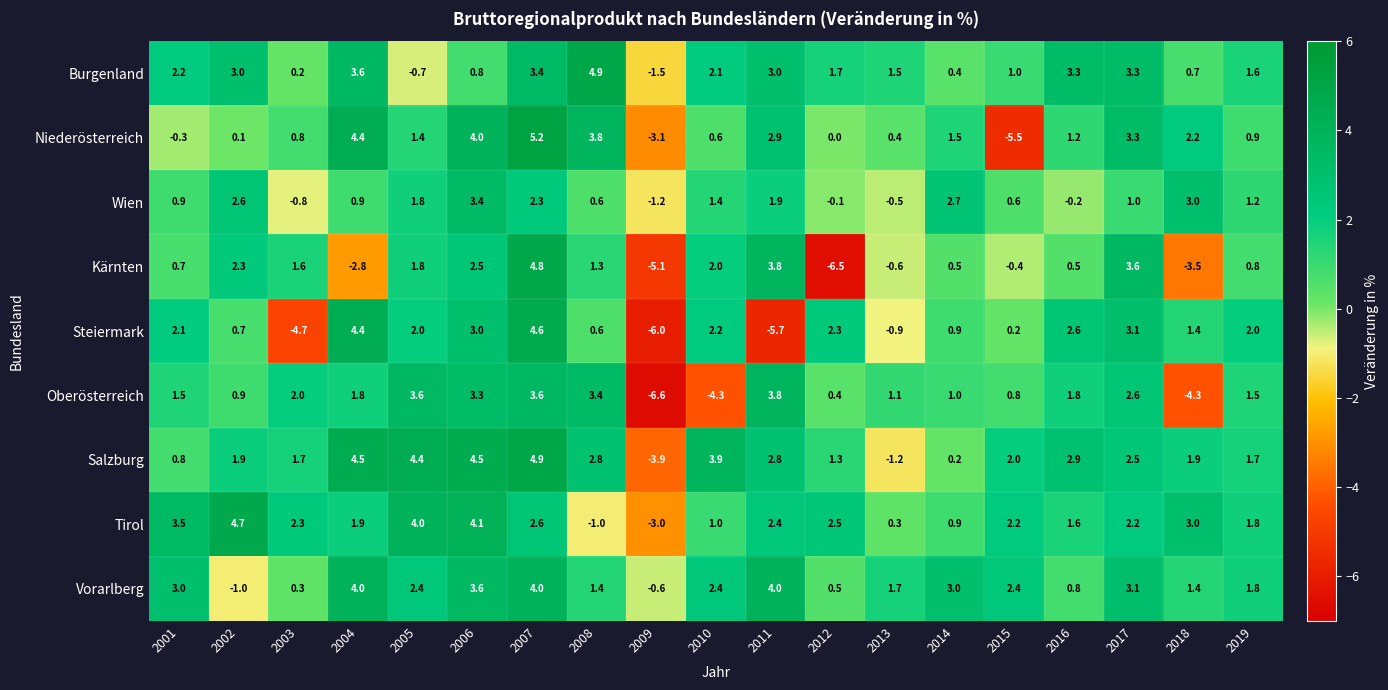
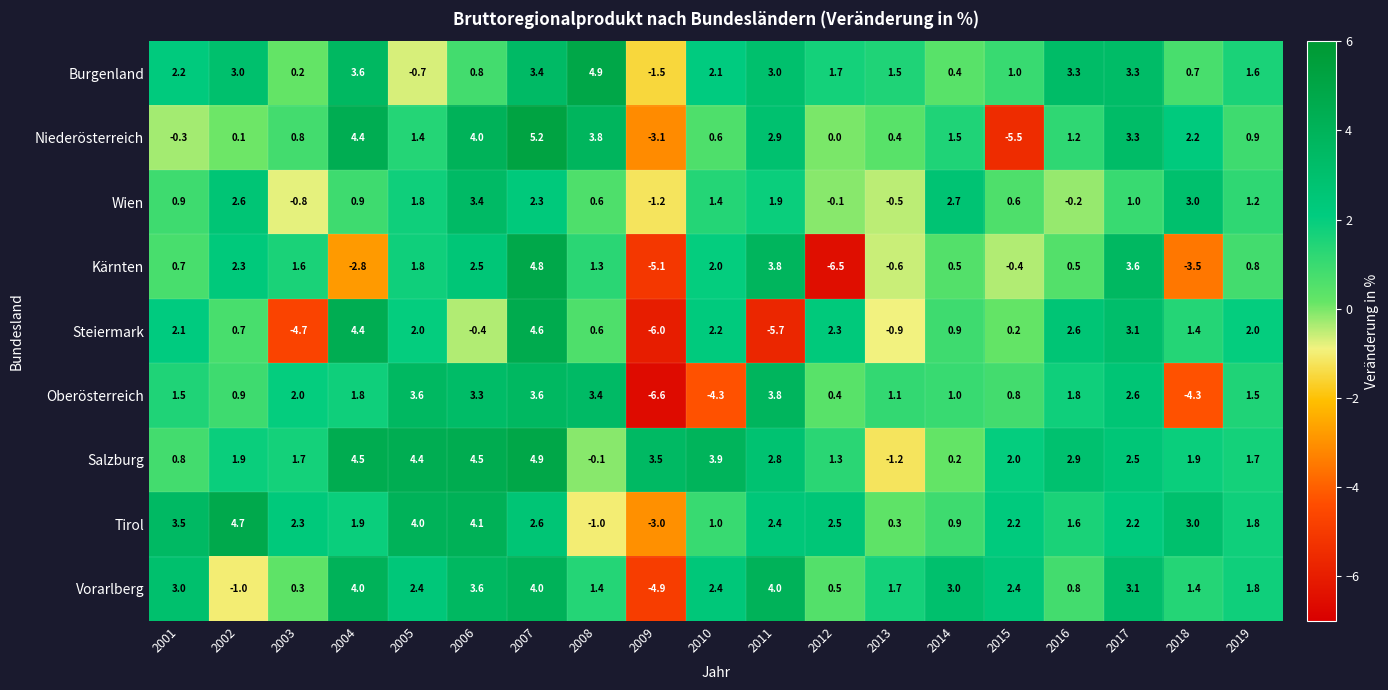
  {
    "Burgenland": {
      "2001": 2.2,
      "2002": 3.0,
      "2003": 0.2,
      "2004": 3.6,
      "2005": -0.7,
      "2006": 0.8,
      "2007": 3.4,
      "2008": 4.9,
      "2009": -1.5,
      "2010": 2.1,
      "2011": 3.0,
      "2012": 1.7,
      "2013": 1.5,
      "2014": 0.4,
      "2015": 1.0,
      "2016": 3.3,
      "2017": 3.3,
      "2018": 0.7,
      "2019": 1.6
    },
    "Niederösterreich": {
      "2001": -0.3,
      "2002": 0.1,
      "2003": 0.8,
      "2004": 4.4,
      "2005": 1.4,
      "2006": 4.0,
      "2007": 5.2,
      "2008": 3.8,
      "2009": -3.1,
      "2010": 0.6,
      "2011": 2.9,
      "2012": 0.0,
      "2013": 0.4,
      "2014": 1.5,
      "2015": -5.5,
      "2016": 1.2,
      "2017": 3.3,
      "2018": 2.2,
      "2019": 0.9
    },
    "Wien": {
      "2001": 0.9,
      "2002": 2.6,
      "2003": -0.8,
      "2004": 0.9,
      "2005": 1.8,
      "2006": 3.4,
      "2007": 2.3,
      "2008": 0.6,
      "2009": -1.2,
      "2010": 1.4,
      "2011": 1.9,
      "2012": -0.1,
      "2013": -0.5,
      "2014": 2.7,
      "2015": 0.6,
      "2016": -0.2,
      "2017": 1.0,
      "2018": 3.0,
      "2019": 1.2
    },
    "Kärnten": {
      "2001": 0.7,
      "2002": 2.3,
      "2003": 1.6,
      "2004": -2.8,
      "2005": 1.8,
      "2006": 2.5,
      "2007": 4.8,
      "2008": 1.3,
      "2009": -5.1,
      "2010": 2.0,
      "2011": 3.8,
      "2012": -6.5,
      "2013": -0.6,
      "2014": 0.5,
      "2015": -0.4,
      "2016": 0.5,
      "2017": 3.6,
      "2018": -3.5,
      "2019": 0.8
    },
    "Steiermark": {
      "2001": 2.1,
      "2002": 0.7,
      "2003": -4.7,
      "2004": 4.4,
      "2005": 2.0,
-     "2006": 3.0,
+     "2006": -0.4,
      "2007": 4.6,
      "2008": 0.6,
      "2009": -6.0,
      "2010": 2.2,
      "2011": -5.7,
      "2012": 2.3,
      "2013": -0.9,
      "2014": 0.9,
      "2015": 0.2,
      "2016": 2.6,
      "2017": 3.1,
      "2018": 1.4,
      "2019": 2.0
    },
    "Oberösterreich": {
      "2001": 1.5,
      "2002": 0.9,
      "2003": 2.0,
      "2004": 1.8,
      "2005": 3.6,
      "2006": 3.3,
      "2007": 3.6,
      "2008": 3.4,
      "2009": -6.6,
      "2010": -4.3,
      "2011": 3.8,
      "2012": 0.4,
      "2013": 1.1,
      "2014": 1.0,
      "2015": 0.8,
      "2016": 1.8,
      "2017": 2.6,
      "2018": -4.3,
      "2019": 1.5
    },
    "Salzburg": {
      "2001": 0.8,
      "2002": 1.9,
      "2003": 1.7,
      "2004": 4.5,
      "2005": 4.4,
      "2006": 4.5,
      "2007": 4.9,
-     "2008": 2.8,
-     "2009": -3.9,
+     "2008": -0.1,
+     "2009": 3.5,
      "2010": 3.9,
      "2011": 2.8,
      "2012": 1.3,
      "2013": -1.2,
      "2014": 0.2,
      "2015": 2.0,
      "2016": 2.9,
      "2017": 2.5,
      "2018": 1.9,
      "2019": 1.7
    },
    "Tirol": {
      "2001": 3.5,
      "2002": 4.7,
      "2003": 2.3,
      "2004": 1.9,
      "2005": 4.0,
      "2006": 4.1,
      "2007": 2.6,
      "2008": -1.0,
      "2009": -3.0,
      "2010": 1.0,
      "2011": 2.4,
      "2012": 2.5,
      "2013": 0.3,
      "2014": 0.9,
      "2015": 2.2,
      "2016": 1.6,
      "2017": 2.2,
      "2018": 3.0,
      "2019": 1.8
    },
    "Vorarlberg": {
      "2001": 3.0,
      "2002": -1.0,
      "2003": 0.3,
      "2004": 4.0,
      "2005": 2.4,
      "2006": 3.6,
      "2007": 4.0,
      "2008": 1.4,
-     "2009": -0.6,
+     "2009": -4.9,
      "2010": 2.4,
      "2011": 4.0,
      "2012": 0.5,
      "2013": 1.7,
      "2014": 3.0,
      "2015": 2.4,
      "2016": 0.8,
      "2017": 3.1,
      "2018": 1.4,
      "2019": 1.8
    }
  }
